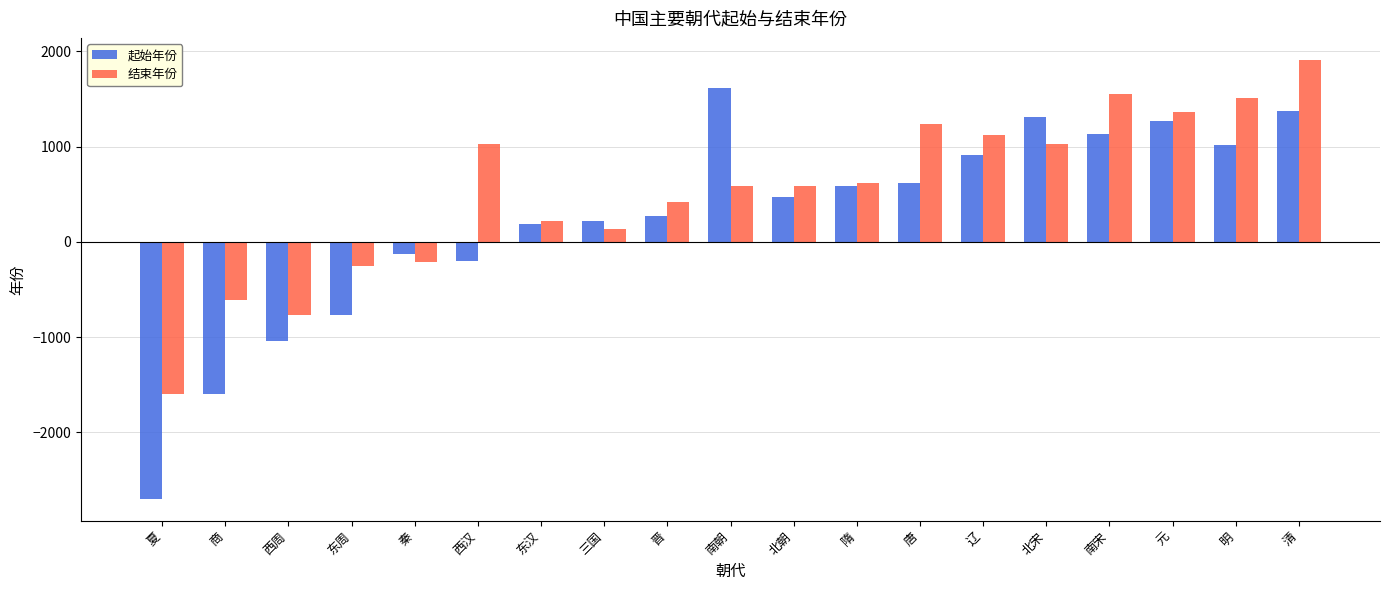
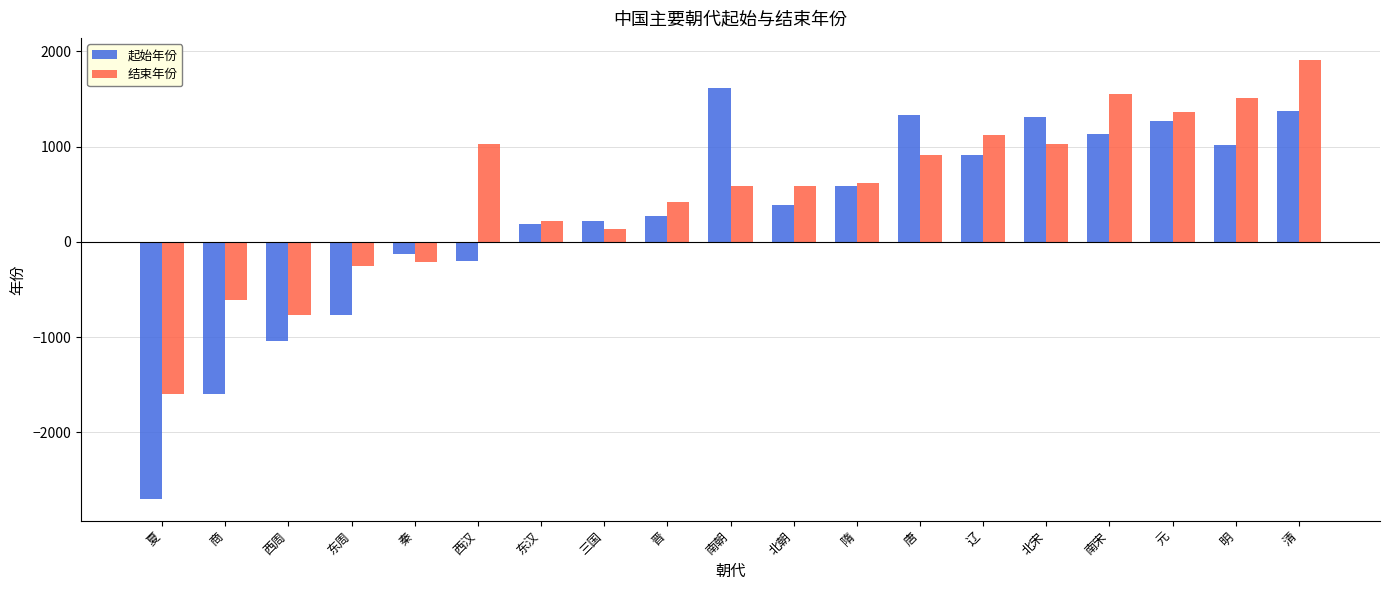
  {
    "起始年份": {
      "夏": -2700,
      "商": -1600,
      "西周": -1000,
      "东周": -800,
      "秦": -100,
      "西汉": -200,
      "东汉": 200,
      "三国": 200,
      "晋": 300,
      "南朝": 1600,
-     "北朝": 500,
+     "北朝": 400,
      "隋": 600,
-     "唐": 600,
+     "唐": 1300,
      "辽": 900,
      "北宋": 1300,
      "南宋": 1100,
      "元": 1300,
      "明": 1000,
      "清": 1400
    },
    "结束年份": {
      "夏": -1600,
      "商": -600,
      "西周": -800,
      "东周": -300,
      "秦": -200,
      "西汉": 1000,
      "东汉": 200,
      "三国": 100,
      "晋": 400,
      "南朝": 600,
      "北朝": 600,
      "隋": 600,
-     "唐": 1200,
+     "唐": 900,
      "辽": 1100,
      "北宋": 1000,
      "南宋": 1500,
      "元": 1400,
      "明": 1500,
      "清": 1900
    }
  }
